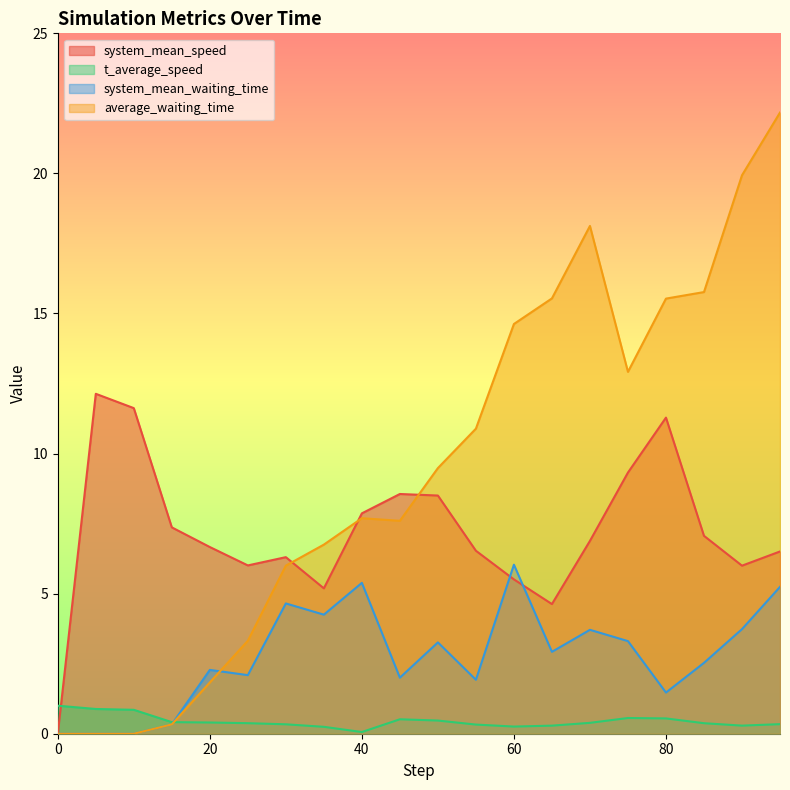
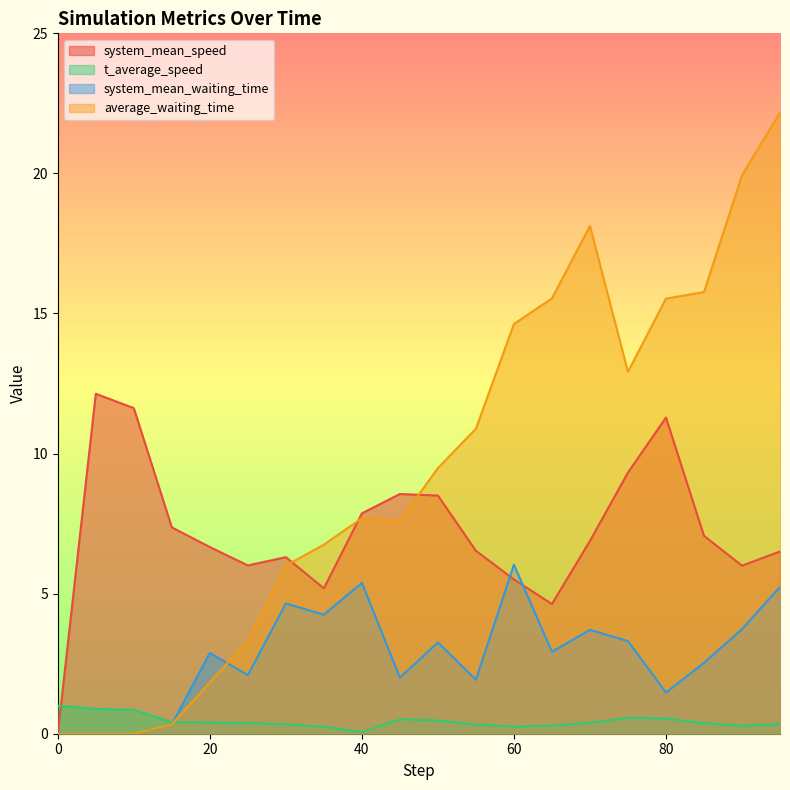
  {
    "system_mean_speed": {
      "20": 6.7,
      "40": 7.9,
      "60": 5.5,
      "80": 11.3
    },
    "t_average_speed": {
      "0": 1.0,
      "20": 0.4,
      "40": 0.1,
      "60": 0.3,
      "80": 0.5
    },
    "system_mean_waiting_time": {
-     "20": 2.3,
+     "20": 2.9,
      "40": 5.4,
      "60": 6.0,
      "80": 1.5
    },
    "average_waiting_time": {
      "20": 1.8,
      "40": 7.7,
      "60": 14.6,
      "80": 15.5
    }
  }
